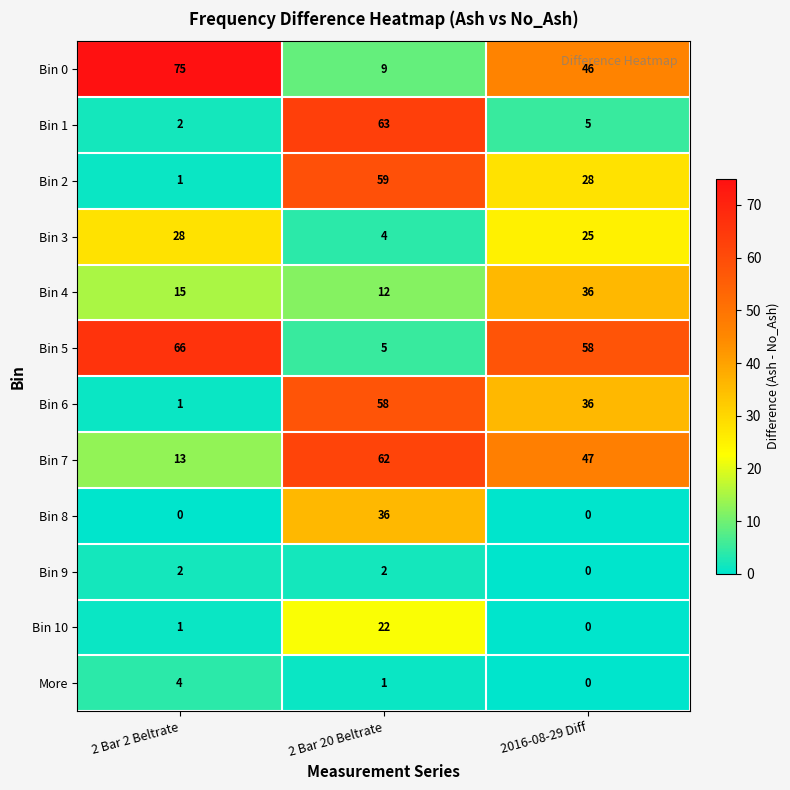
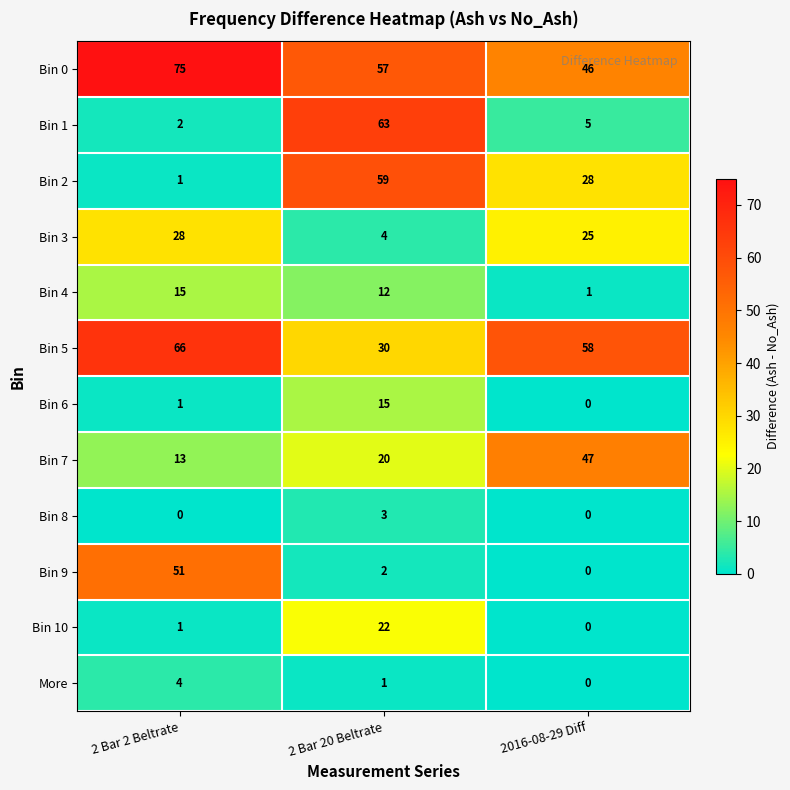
  {
    "Bin 0": {
      "2 Bar 2 Beltrate": 75,
-     "2 Bar 20 Beltrate": 9
+     "2 Bar 20 Beltrate": 57
    },
    "Bin 1": {
      "2 Bar 2 Beltrate": 2,
      "2 Bar 20 Beltrate": 63,
      "2016-08-29 Diff": 5
    },
    "Bin 2": {
      "2 Bar 2 Beltrate": 1,
      "2 Bar 20 Beltrate": 59,
      "2016-08-29 Diff": 28
    },
    "Bin 3": {
      "2 Bar 2 Beltrate": 28,
      "2 Bar 20 Beltrate": 4,
      "2016-08-29 Diff": 25
    },
    "Bin 4": {
      "2 Bar 2 Beltrate": 15,
      "2 Bar 20 Beltrate": 12,
-     "2016-08-29 Diff": 36
+     "2016-08-29 Diff": 1
    },
    "Bin 5": {
      "2 Bar 2 Beltrate": 66,
-     "2 Bar 20 Beltrate": 5,
+     "2 Bar 20 Beltrate": 30,
      "2016-08-29 Diff": 58
    },
    "Bin 6": {
      "2 Bar 2 Beltrate": 1,
-     "2 Bar 20 Beltrate": 58,
-     "2016-08-29 Diff": 36
+     "2 Bar 20 Beltrate": 15,
+     "2016-08-29 Diff": 0
    },
    "Bin 7": {
      "2 Bar 2 Beltrate": 13,
-     "2 Bar 20 Beltrate": 62,
+     "2 Bar 20 Beltrate": 20,
      "2016-08-29 Diff": 47
    },
    "Bin 8": {
      "2 Bar 2 Beltrate": 0,
-     "2 Bar 20 Beltrate": 36,
+     "2 Bar 20 Beltrate": 3,
      "2016-08-29 Diff": 0
    },
    "Bin 9": {
-     "2 Bar 2 Beltrate": 2,
+     "2 Bar 2 Beltrate": 51,
      "2 Bar 20 Beltrate": 2,
      "2016-08-29 Diff": 0
    },
    "Bin 10": {
      "2 Bar 2 Beltrate": 1,
      "2 Bar 20 Beltrate": 22,
      "2016-08-29 Diff": 0
    },
    "More": {
      "2 Bar 2 Beltrate": 4,
      "2 Bar 20 Beltrate": 1,
      "2016-08-29 Diff": 0
    }
  }
